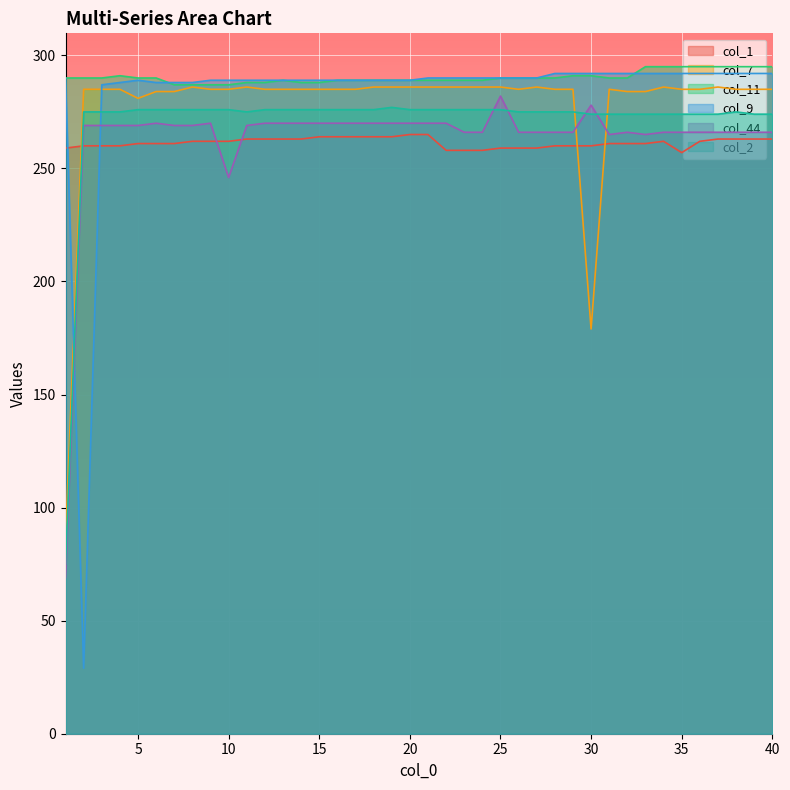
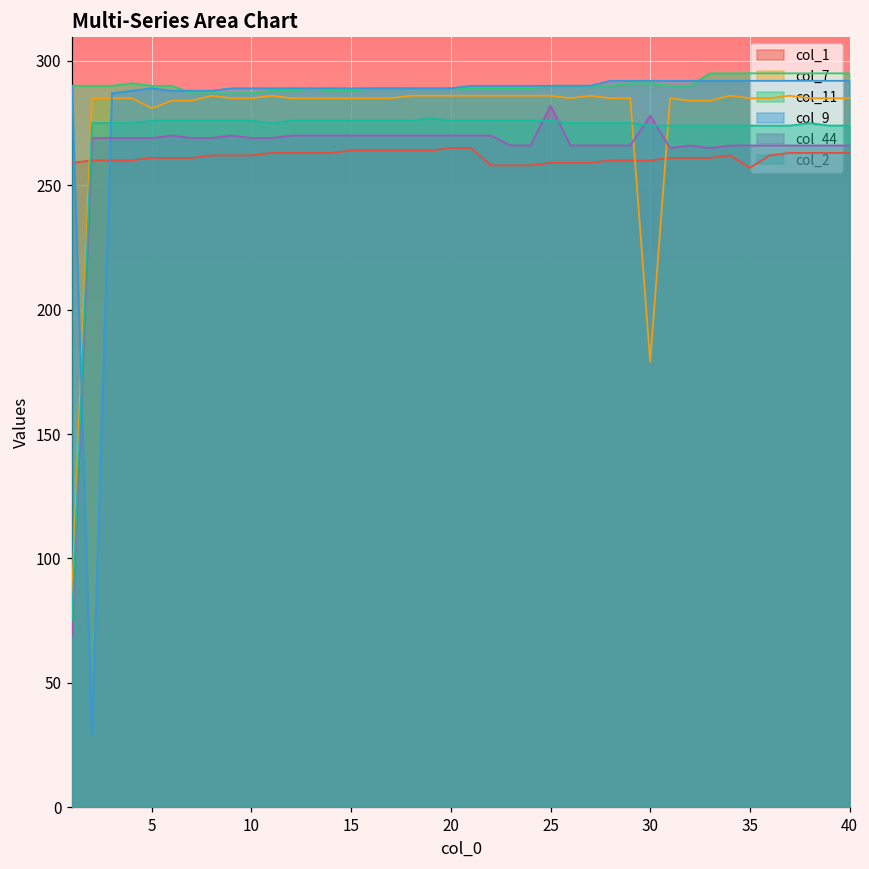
  {
    "col_1": {
      "5": 261,
      "10": 262,
      "15": 264,
      "20": 265,
      "25": 259,
      "30": 260,
      "35": 257,
      "40": 263
    },
    "col_7": {
      "5": 281,
      "10": 285,
      "15": 285,
      "20": 286,
      "25": 286,
      "30": 179,
      "35": 285,
      "40": 285
    },
    "col_44": {
      "5": 269,
-     "10": 246,
+     "10": 269,
      "15": 270,
      "20": 270,
      "25": 282,
      "30": 278,
      "35": 266,
      "40": 266
    }
  }
